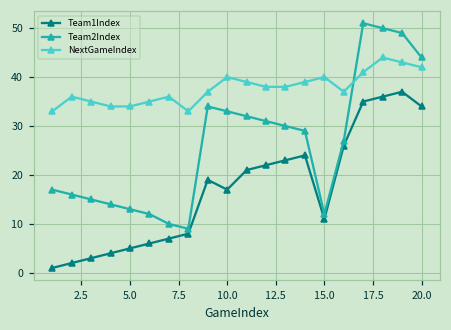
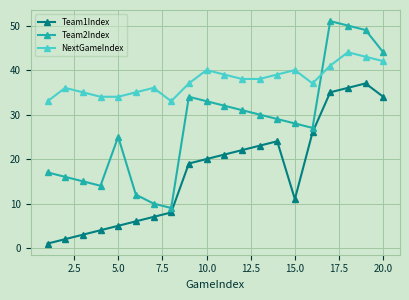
  {
    "Team1Index": {
      "5.0": 5,
-     "10.0": 17,
+     "10.0": 20,
      "15.0": 11,
      "20.0": 34
    },
    "Team2Index": {
-     "5.0": 13,
+     "5.0": 25,
      "10.0": 33,
-     "15.0": 12,
+     "15.0": 28,
      "20.0": 44
    },
    "NextGameIndex": {
      "5.0": 34,
      "10.0": 40,
      "15.0": 40,
      "20.0": 42
    }
  }
